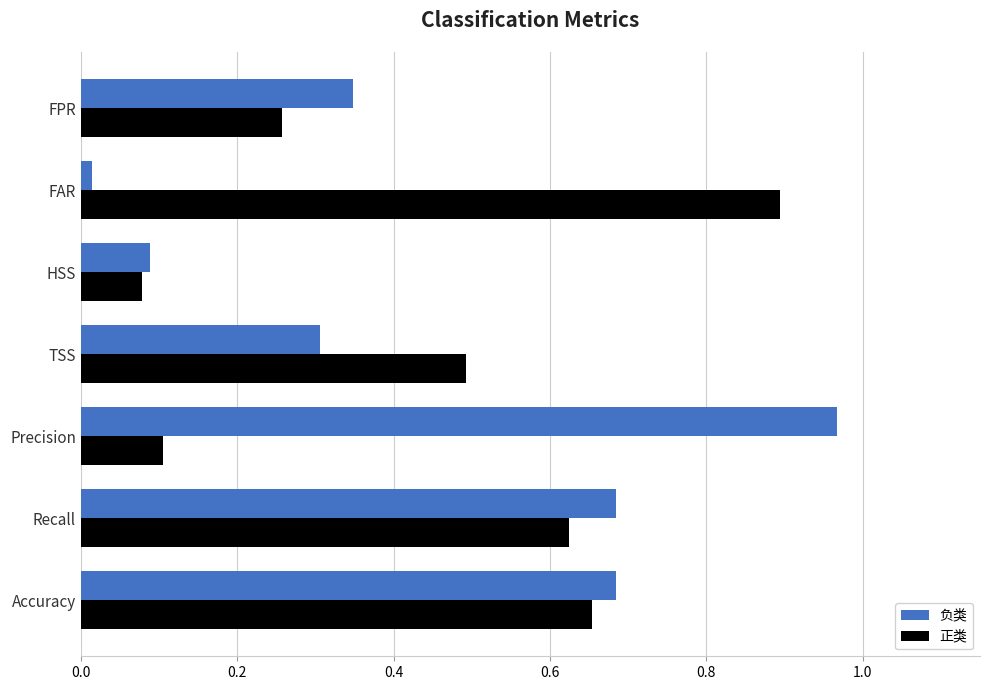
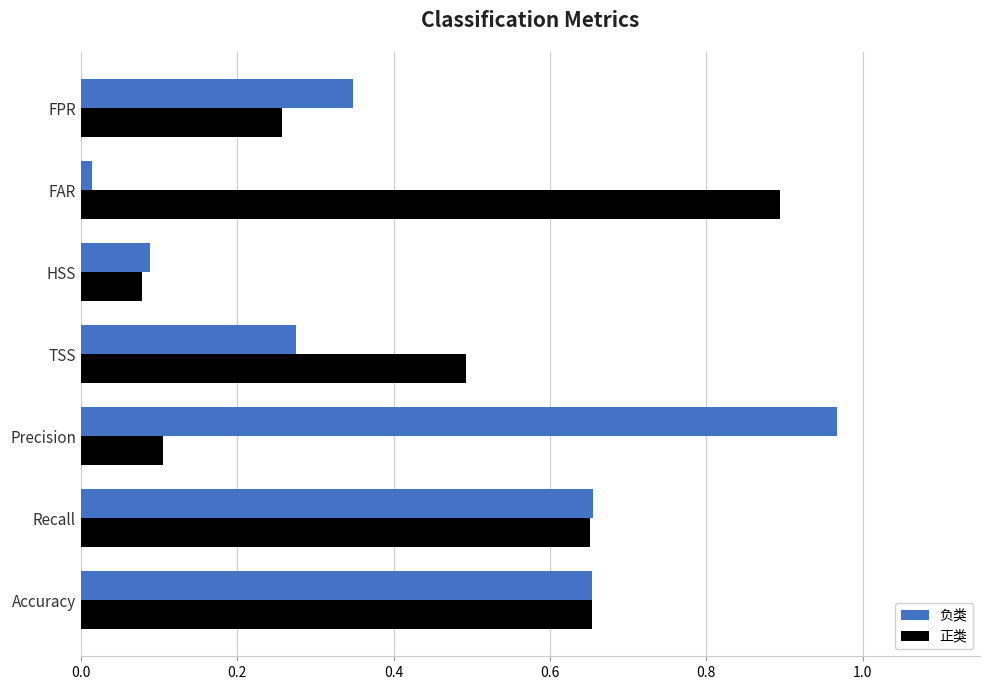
  {
    "负类": {
      "FPR": 0.35,
      "FAR": 0.02,
      "HSS": 0.09,
-     "TSS": 0.31,
+     "TSS": 0.28,
      "Precision": 0.97,
-     "Recall": 0.68,
-     "Accuracy": 0.68
+     "Recall": 0.66,
+     "Accuracy": 0.65
    },
    "正类": {
      "FPR": 0.26,
      "FAR": 0.89,
      "HSS": 0.08,
      "TSS": 0.49,
      "Precision": 0.11,
-     "Recall": 0.62,
+     "Recall": 0.65,
      "Accuracy": 0.65
    }
  }
